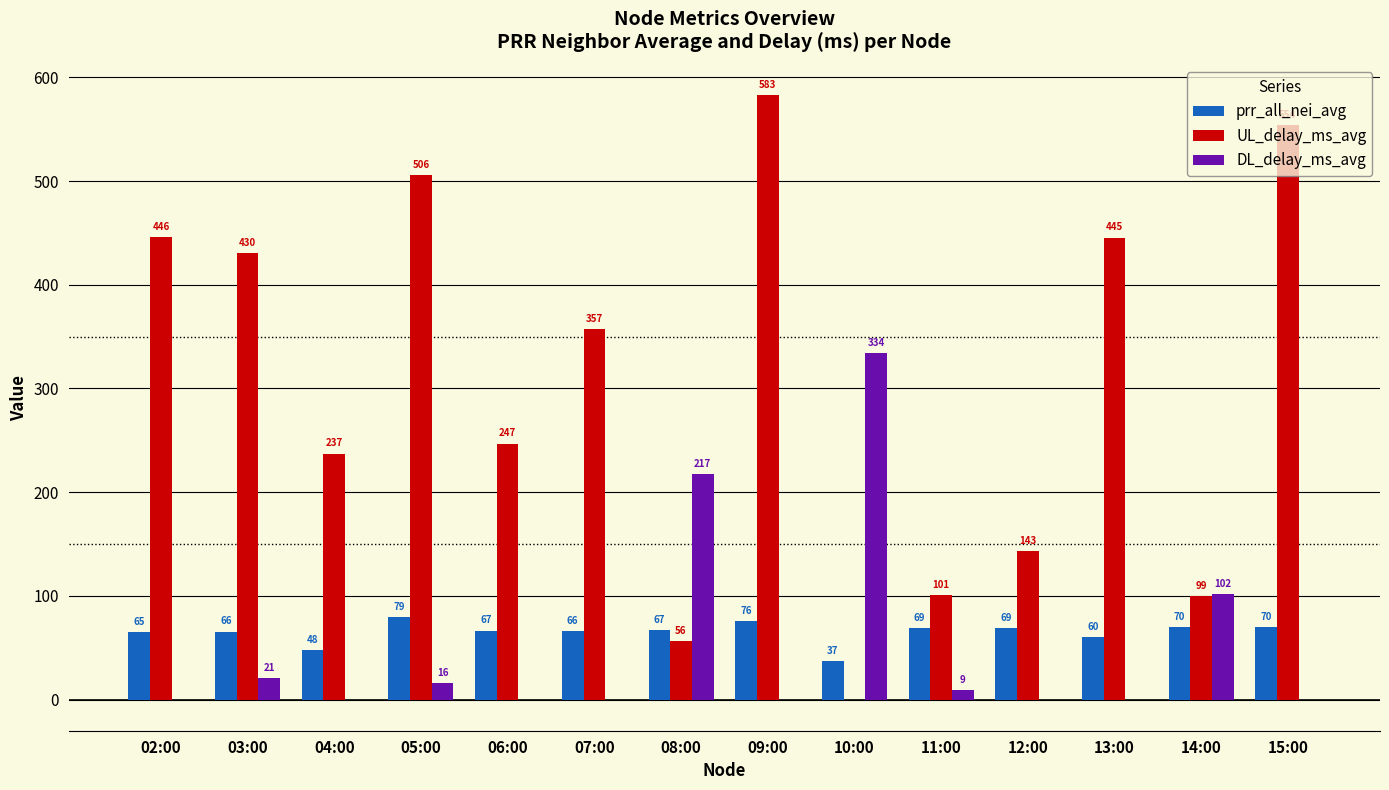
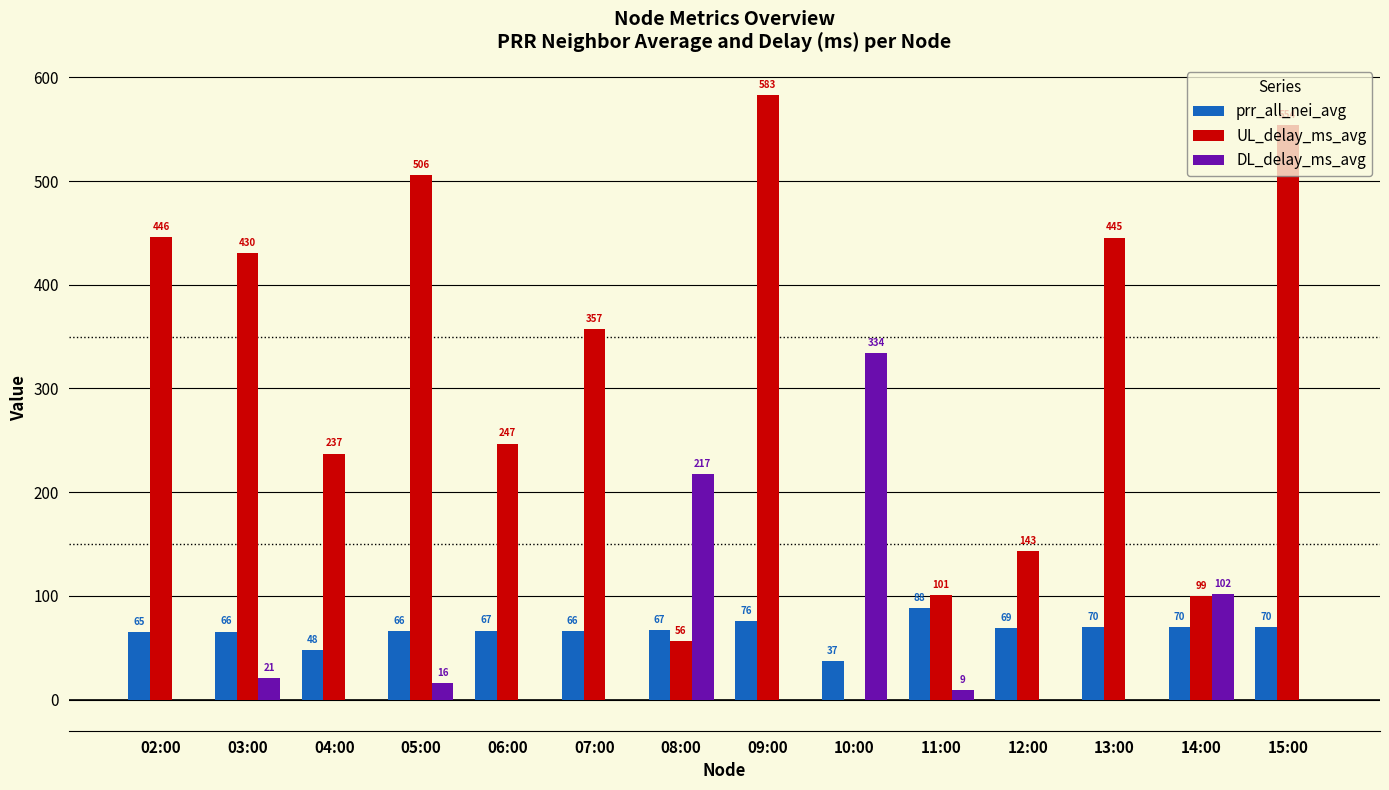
  {
    "prr_all_nei_avg": {
      "02:00": 65,
      "03:00": 66,
      "04:00": 48,
-     "05:00": 79,
+     "05:00": 66,
      "06:00": 67,
      "07:00": 66,
      "08:00": 67,
      "09:00": 76,
      "10:00": 37,
-     "11:00": 69,
+     "11:00": 88,
      "12:00": 69,
-     "13:00": 60,
+     "13:00": 70,
      "14:00": 70,
      "15:00": 70
    },
    "UL_delay_ms_avg": {
      "02:00": 446,
      "03:00": 430,
      "04:00": 237,
      "05:00": 506,
      "06:00": 247,
      "07:00": 357,
      "08:00": 56,
      "09:00": 583,
      "11:00": 101,
      "12:00": 143,
      "13:00": 445,
      "14:00": 99
    },
    "DL_delay_ms_avg": {
      "03:00": 21,
      "05:00": 16,
      "08:00": 217,
      "10:00": 334,
      "11:00": 9,
      "14:00": 102
    }
  }
